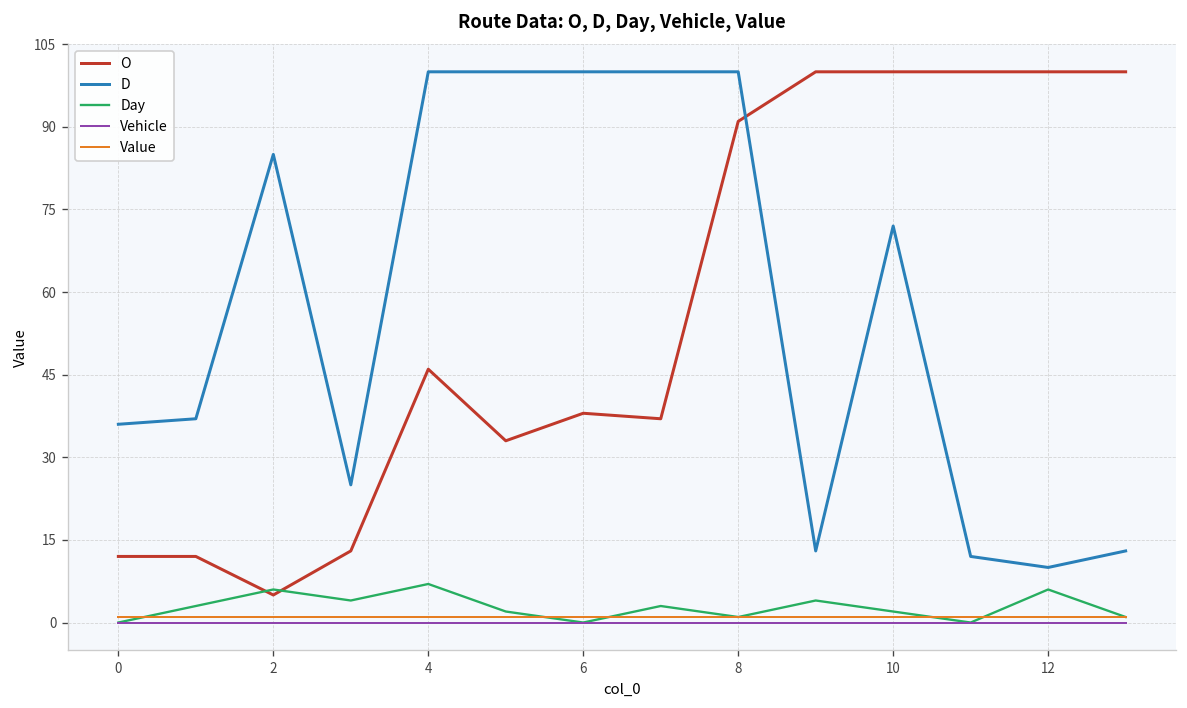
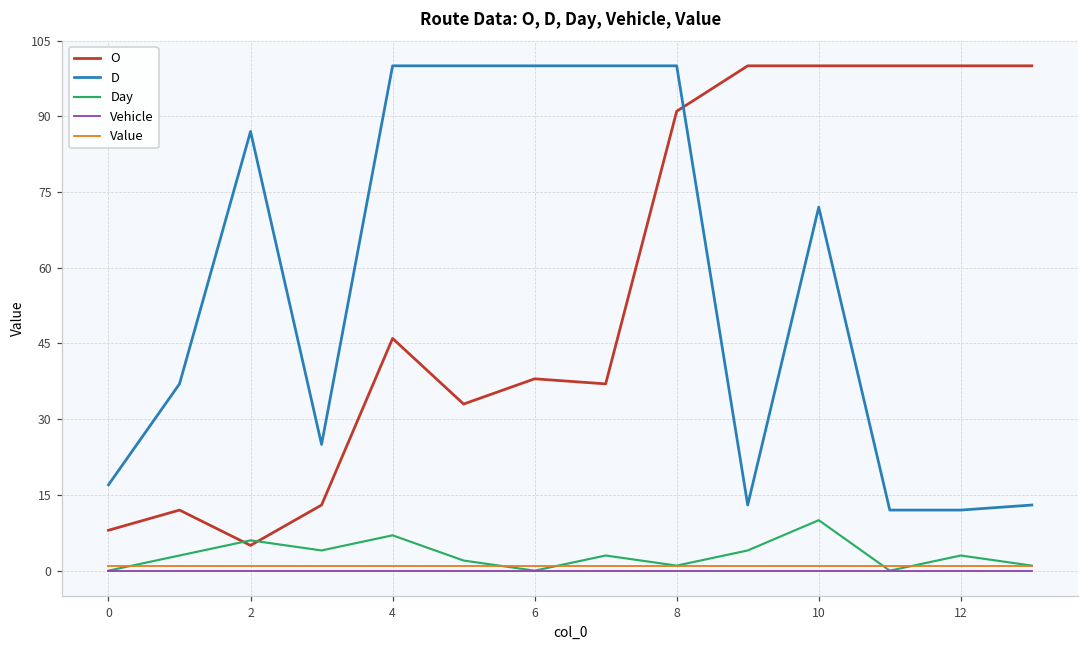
  {
    "O": {
-     "0": 12,
+     "0": 8,
      "2": 5,
      "4": 46,
      "6": 38,
      "8": 91,
      "10": 100,
      "12": 100
    },
    "D": {
-     "0": 36,
-     "2": 85,
+     "0": 17,
+     "2": 87,
      "4": 100,
      "6": 100,
      "8": 100,
      "10": 72,
-     "12": 10
+     "12": 12
    },
    "Day": {
      "2": 6,
      "4": 7,
-     "10": 2,
-     "12": 6
+     "10": 10,
+     "12": 3
    },
    "Vehicle": {
      "2": 0,
      "4": 0,
      "8": 0,
      "10": 0,
      "12": 0
    },
    "Value": {
      "0": 1,
      "2": 1,
      "4": 1,
      "6": 1,
      "10": 1,
      "12": 1
    }
  }
